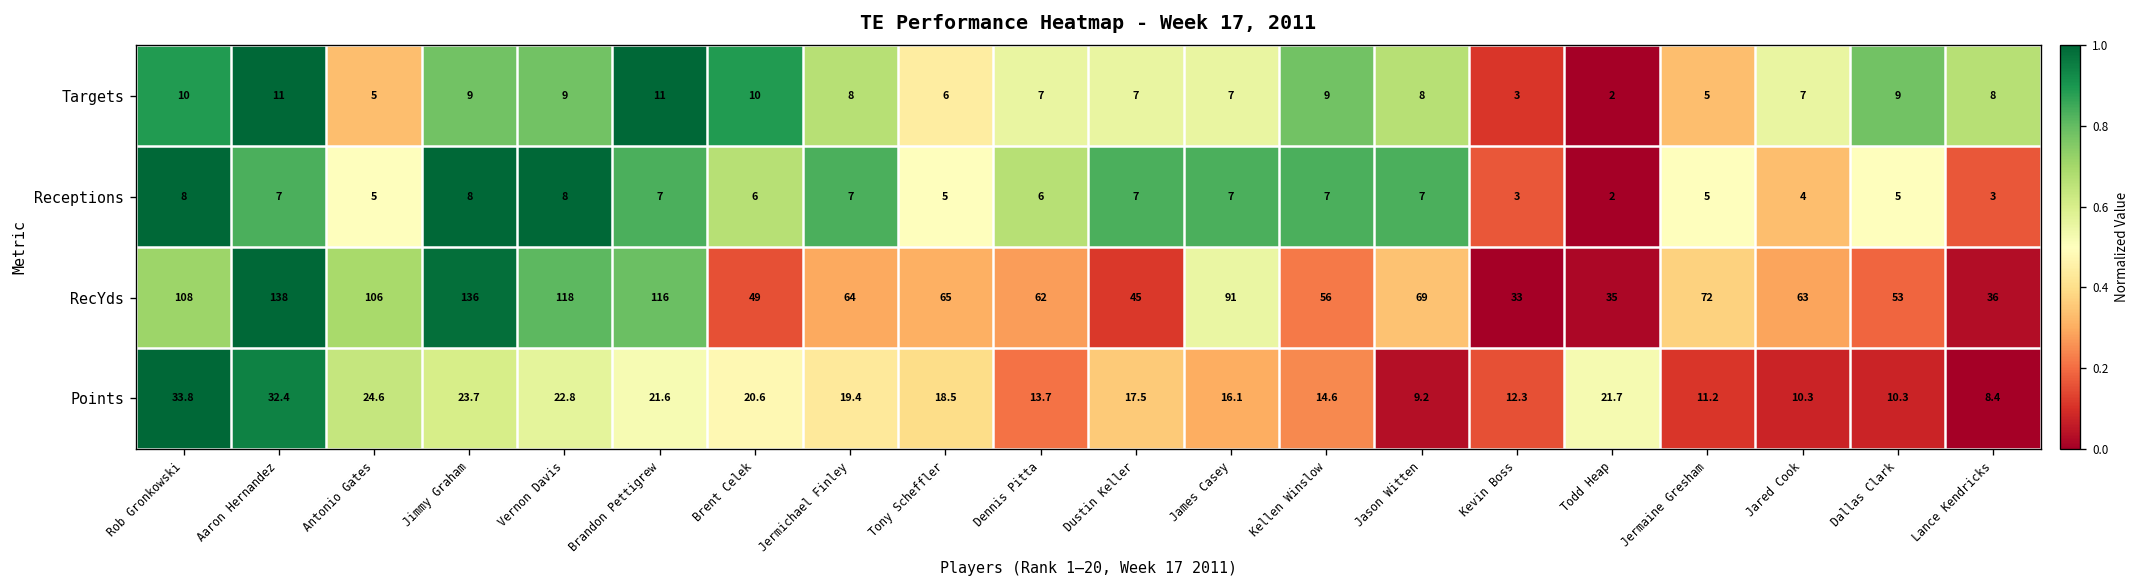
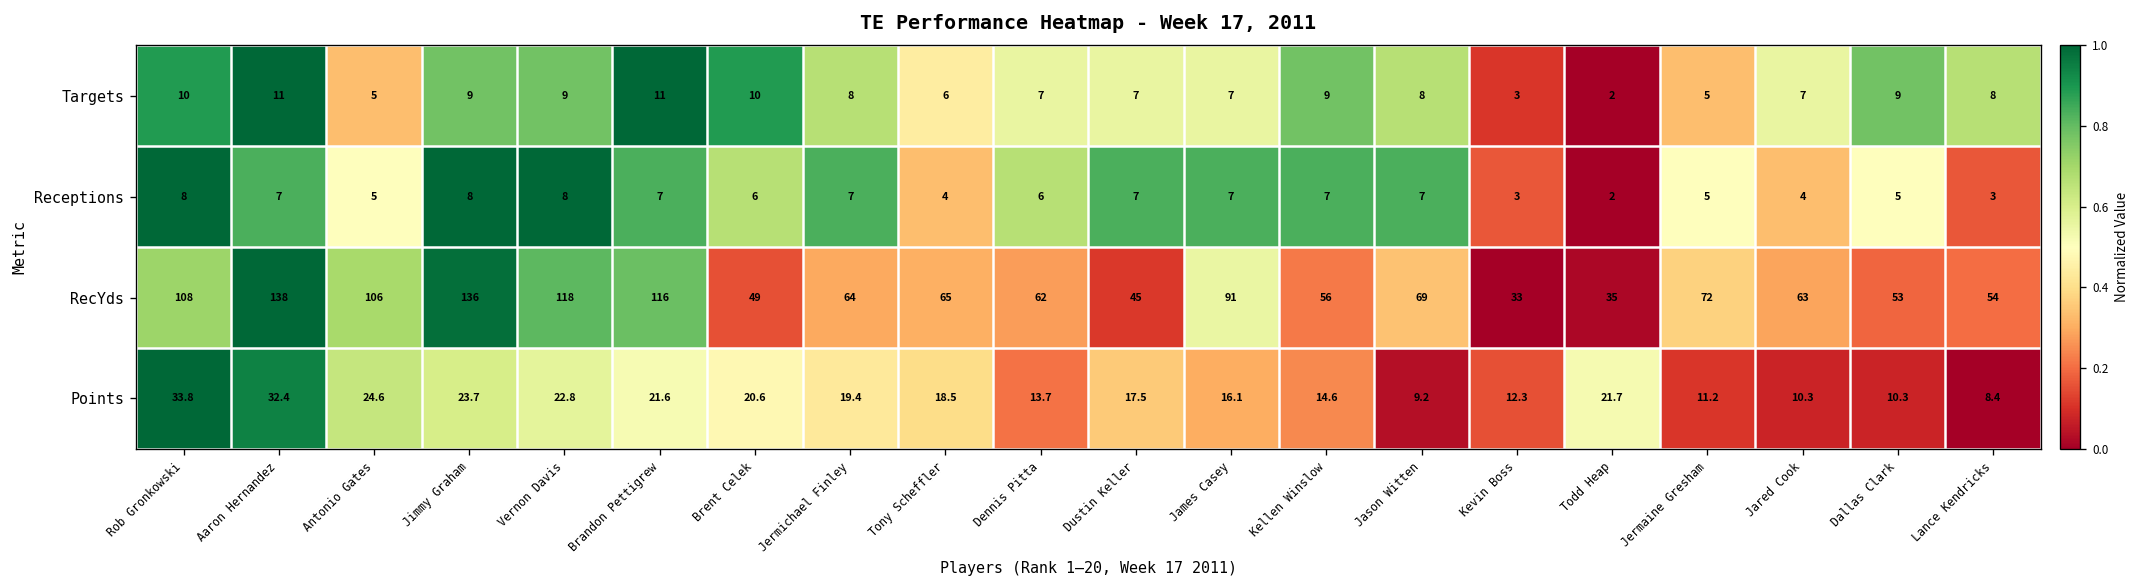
  {
    "Targets": {
      "Rob Gronkowski": 10,
      "Aaron Hernandez": 11,
      "Antonio Gates": 5,
      "Jimmy Graham": 9,
      "Vernon Davis": 9,
      "Brandon Pettigrew": 11,
      "Brent Celek": 10,
      "Jermichael Finley": 8,
      "Tony Scheffler": 6,
      "Dennis Pitta": 7,
      "Dustin Keller": 7,
      "James Casey": 7,
      "Kellen Winslow": 9,
      "Jason Witten": 8,
      "Kevin Boss": 3,
      "Todd Heap": 2,
      "Jermaine Gresham": 5,
      "Jared Cook": 7,
      "Dallas Clark": 9,
      "Lance Kendricks": 8
    },
    "Receptions": {
      "Rob Gronkowski": 8,
      "Aaron Hernandez": 7,
      "Antonio Gates": 5,
      "Jimmy Graham": 8,
      "Vernon Davis": 8,
      "Brandon Pettigrew": 7,
      "Brent Celek": 6,
      "Jermichael Finley": 7,
-     "Tony Scheffler": 5,
+     "Tony Scheffler": 4,
      "Dennis Pitta": 6,
      "Dustin Keller": 7,
      "James Casey": 7,
      "Kellen Winslow": 7,
      "Jason Witten": 7,
      "Kevin Boss": 3,
      "Todd Heap": 2,
      "Jermaine Gresham": 5,
      "Jared Cook": 4,
      "Dallas Clark": 5,
      "Lance Kendricks": 3
    },
    "RecYds": {
      "Rob Gronkowski": 108,
      "Aaron Hernandez": 138,
      "Antonio Gates": 106,
      "Jimmy Graham": 136,
      "Vernon Davis": 118,
      "Brandon Pettigrew": 116,
      "Brent Celek": 49,
      "Jermichael Finley": 64,
      "Tony Scheffler": 65,
      "Dennis Pitta": 62,
      "Dustin Keller": 45,
      "James Casey": 91,
      "Kellen Winslow": 56,
      "Jason Witten": 69,
      "Kevin Boss": 33,
      "Todd Heap": 35,
      "Jermaine Gresham": 72,
      "Jared Cook": 63,
      "Dallas Clark": 53,
-     "Lance Kendricks": 36
+     "Lance Kendricks": 54
    },
    "Points": {
      "Rob Gronkowski": 33.8,
      "Aaron Hernandez": 32.4,
      "Antonio Gates": 24.6,
      "Jimmy Graham": 23.7,
      "Vernon Davis": 22.8,
      "Brandon Pettigrew": 21.6,
      "Brent Celek": 20.6,
      "Jermichael Finley": 19.4,
      "Tony Scheffler": 18.5,
      "Dennis Pitta": 13.7,
      "Dustin Keller": 17.5,
      "James Casey": 16.1,
      "Kellen Winslow": 14.6,
      "Jason Witten": 9.2,
      "Kevin Boss": 12.3,
      "Todd Heap": 21.7,
      "Jermaine Gresham": 11.2,
      "Jared Cook": 10.3,
      "Dallas Clark": 10.3,
      "Lance Kendricks": 8.4
    }
  }
